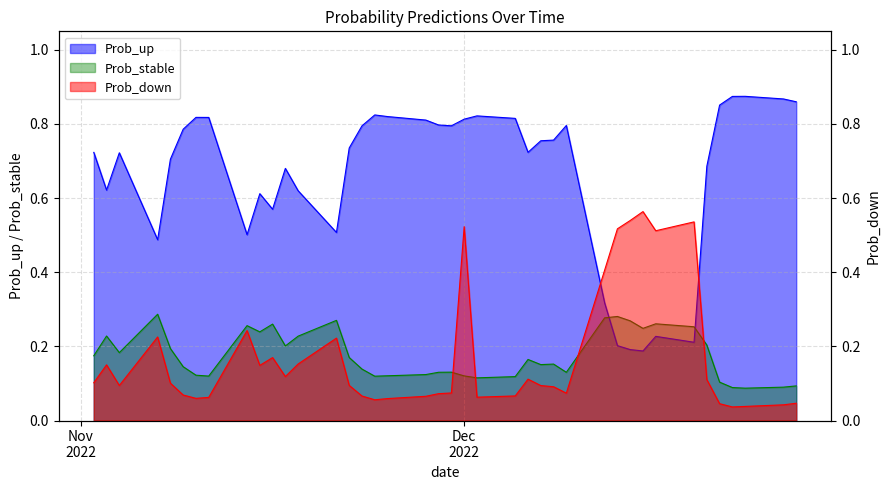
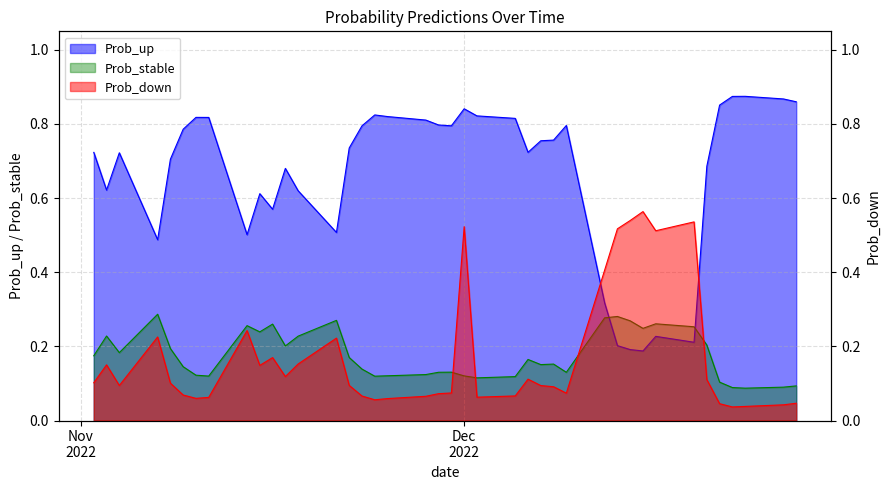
  {
    "Prob_up": {
-     "Dec 2022": 0.81
+     "Dec 2022": 0.84
    },
    "Prob_stable": {
      "Dec 2022": 0.12
    },
    "Prob_down": {
      "Dec 2022": 0.52
    }
  }
